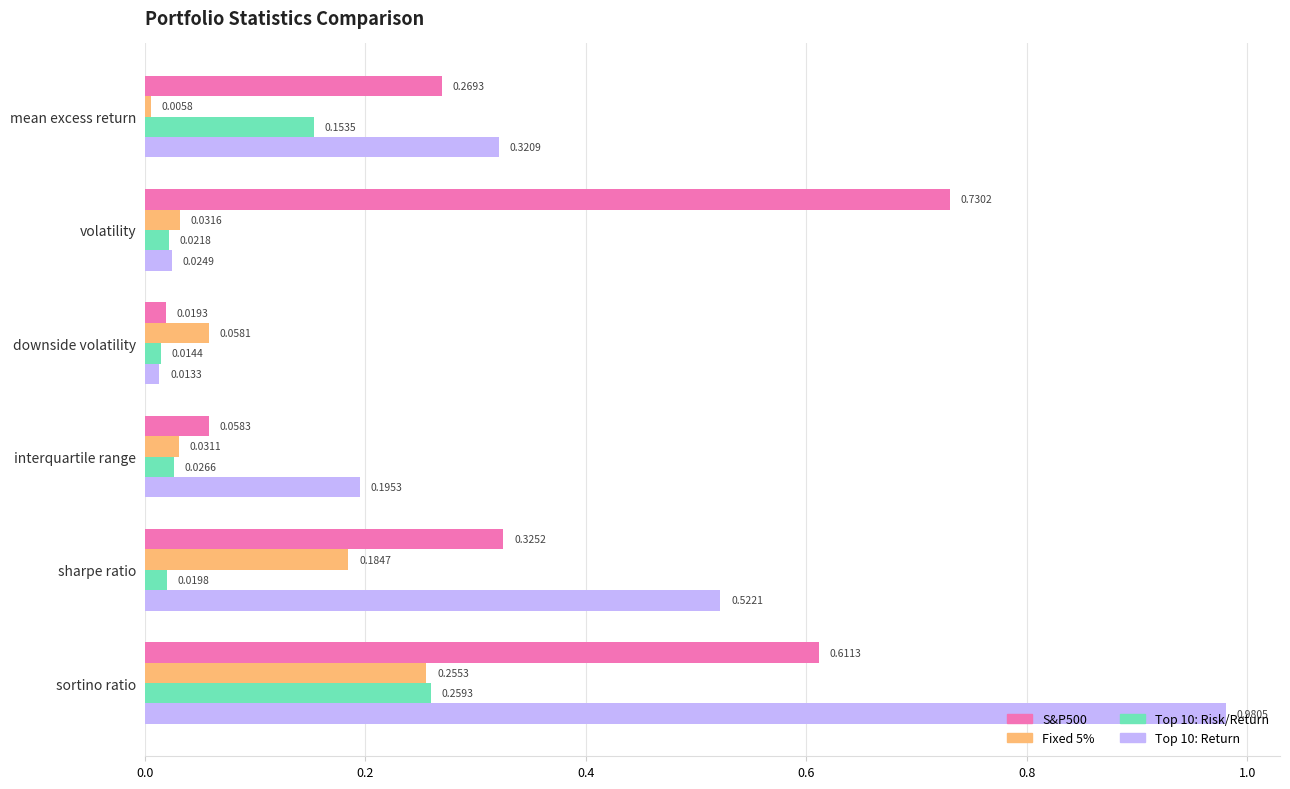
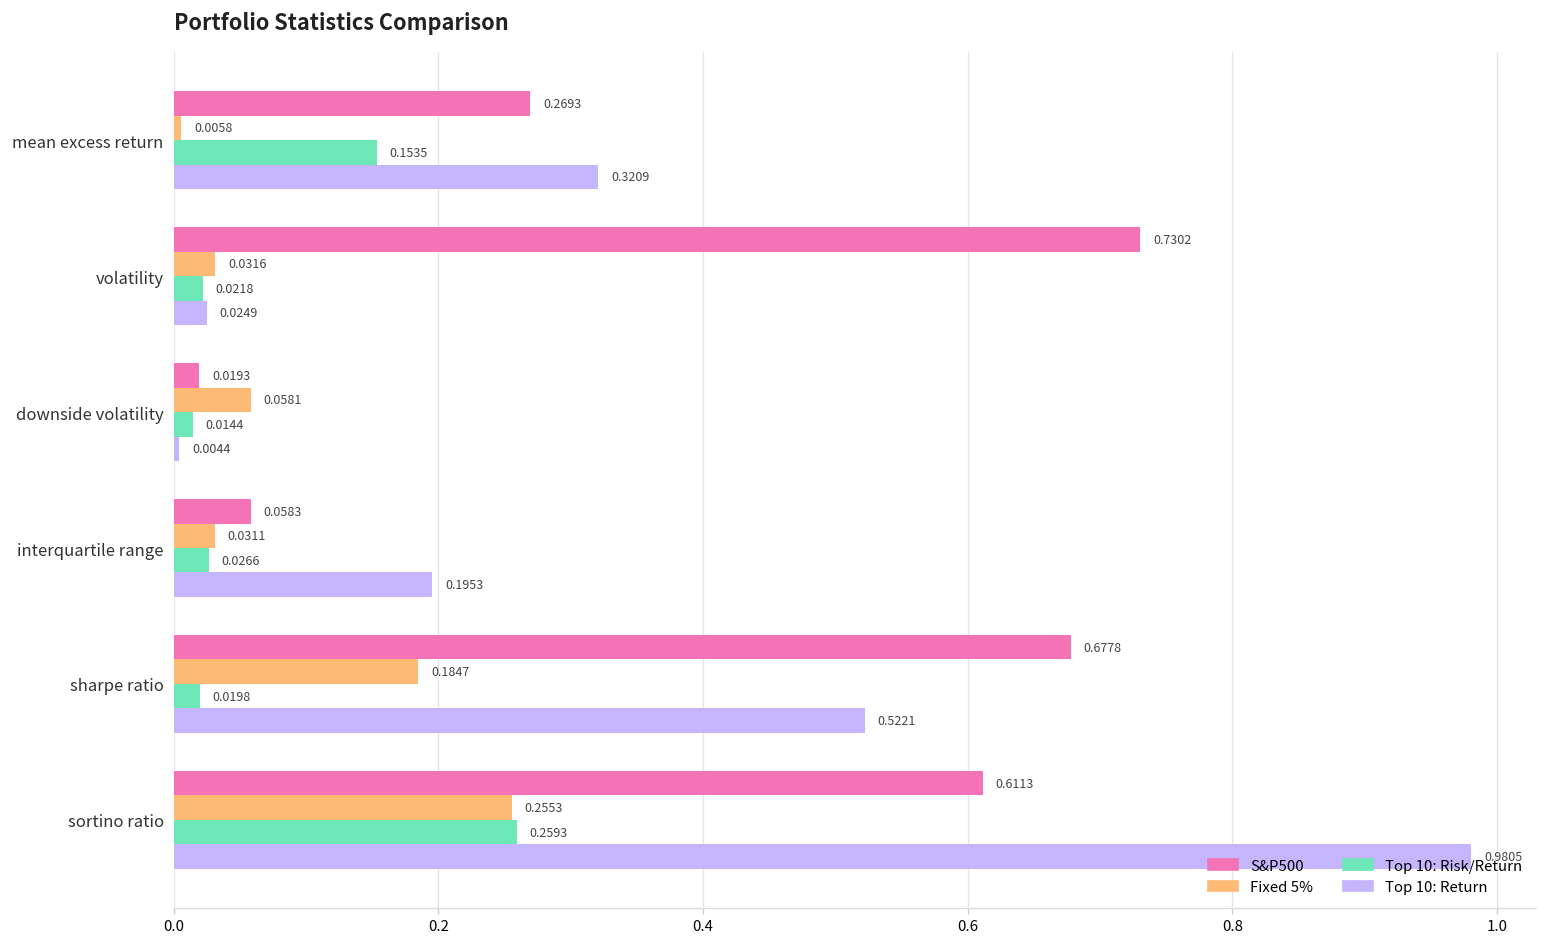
  {
    "S&P500": {
      "mean excess return": 0.2693,
      "volatility": 0.7302,
      "downside volatility": 0.0193,
      "interquartile range": 0.0583,
-     "sharpe ratio": 0.3252,
+     "sharpe ratio": 0.6778,
      "sortino ratio": 0.6113
    },
    "Fixed 5%": {
      "mean excess return": 0.0058,
      "volatility": 0.0316,
      "downside volatility": 0.0581,
      "interquartile range": 0.0311,
      "sharpe ratio": 0.1847,
      "sortino ratio": 0.2553
    },
    "Top 10: Risk/Return": {
      "mean excess return": 0.1535,
      "volatility": 0.0218,
      "downside volatility": 0.0144,
      "interquartile range": 0.0266,
      "sharpe ratio": 0.0198,
      "sortino ratio": 0.2593
    },
    "Top 10: Return": {
      "mean excess return": 0.3209,
      "volatility": 0.0249,
-     "downside volatility": 0.0133,
+     "downside volatility": 0.0044,
      "interquartile range": 0.1953,
      "sharpe ratio": 0.5221,
      "sortino ratio": 0.9805
    }
  }
